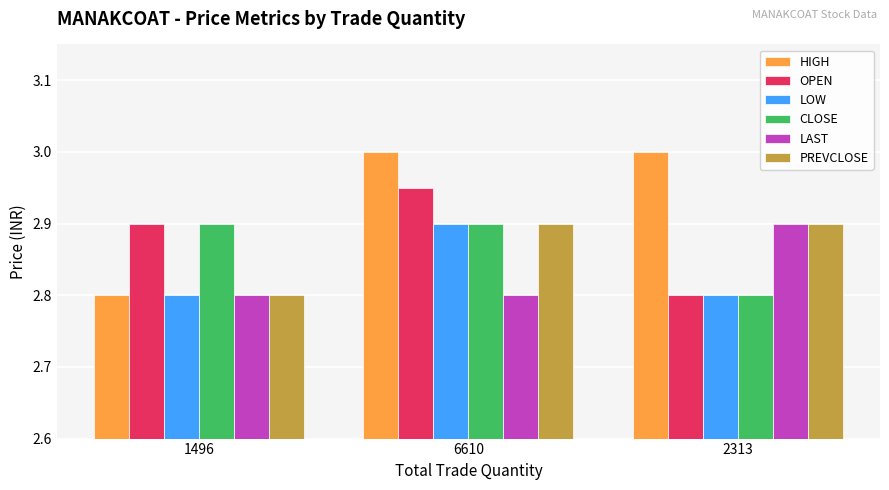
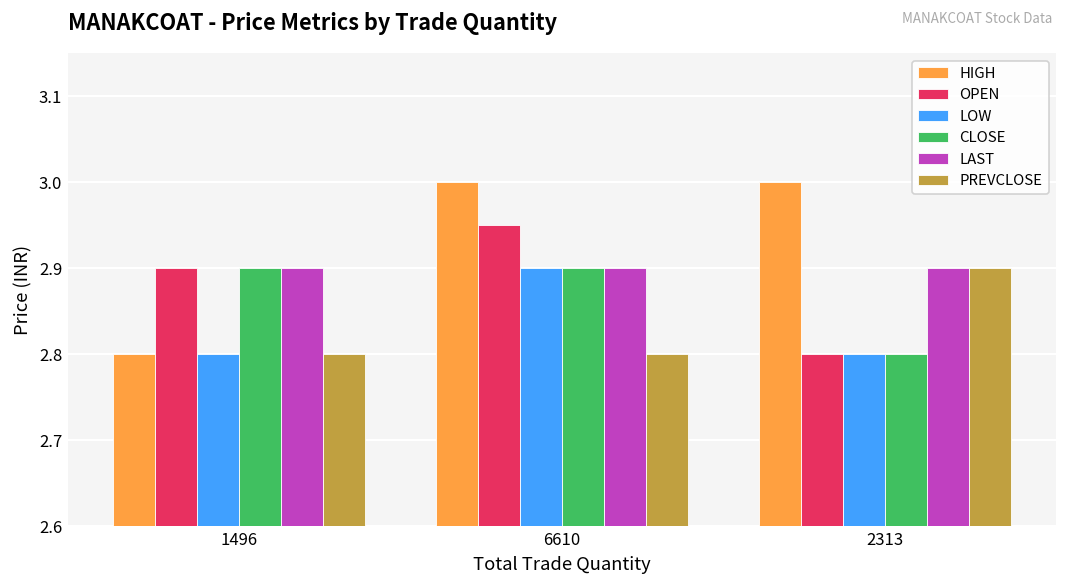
  {
    "HIGH": {
      "1496": 2.8,
      "6610": 3.0,
      "2313": 3.0
    },
    "OPEN": {
      "1496": 2.9,
      "6610": 2.95,
      "2313": 2.8
    },
    "LOW": {
      "1496": 2.8,
      "6610": 2.9,
      "2313": 2.8
    },
    "CLOSE": {
      "1496": 2.9,
      "6610": 2.9,
      "2313": 2.8
    },
    "LAST": {
-     "1496": 2.8,
-     "6610": 2.8,
+     "1496": 2.9,
+     "6610": 2.9,
      "2313": 2.9
    },
    "PREVCLOSE": {
      "1496": 2.8,
-     "6610": 2.9,
+     "6610": 2.8,
      "2313": 2.9
    }
  }
